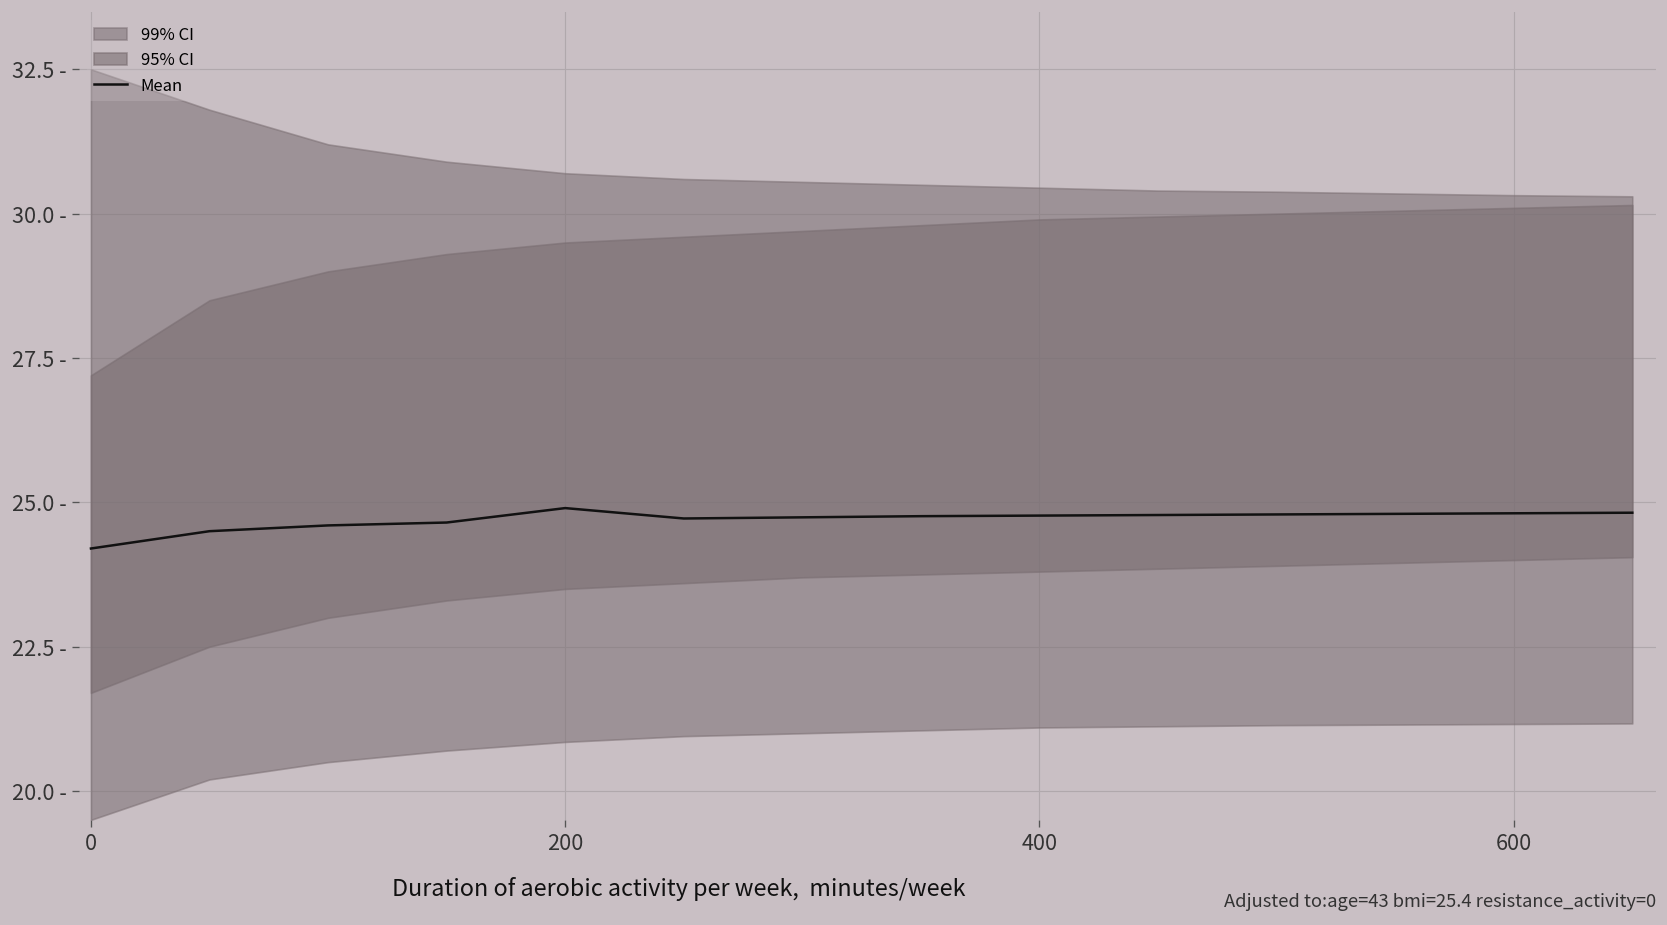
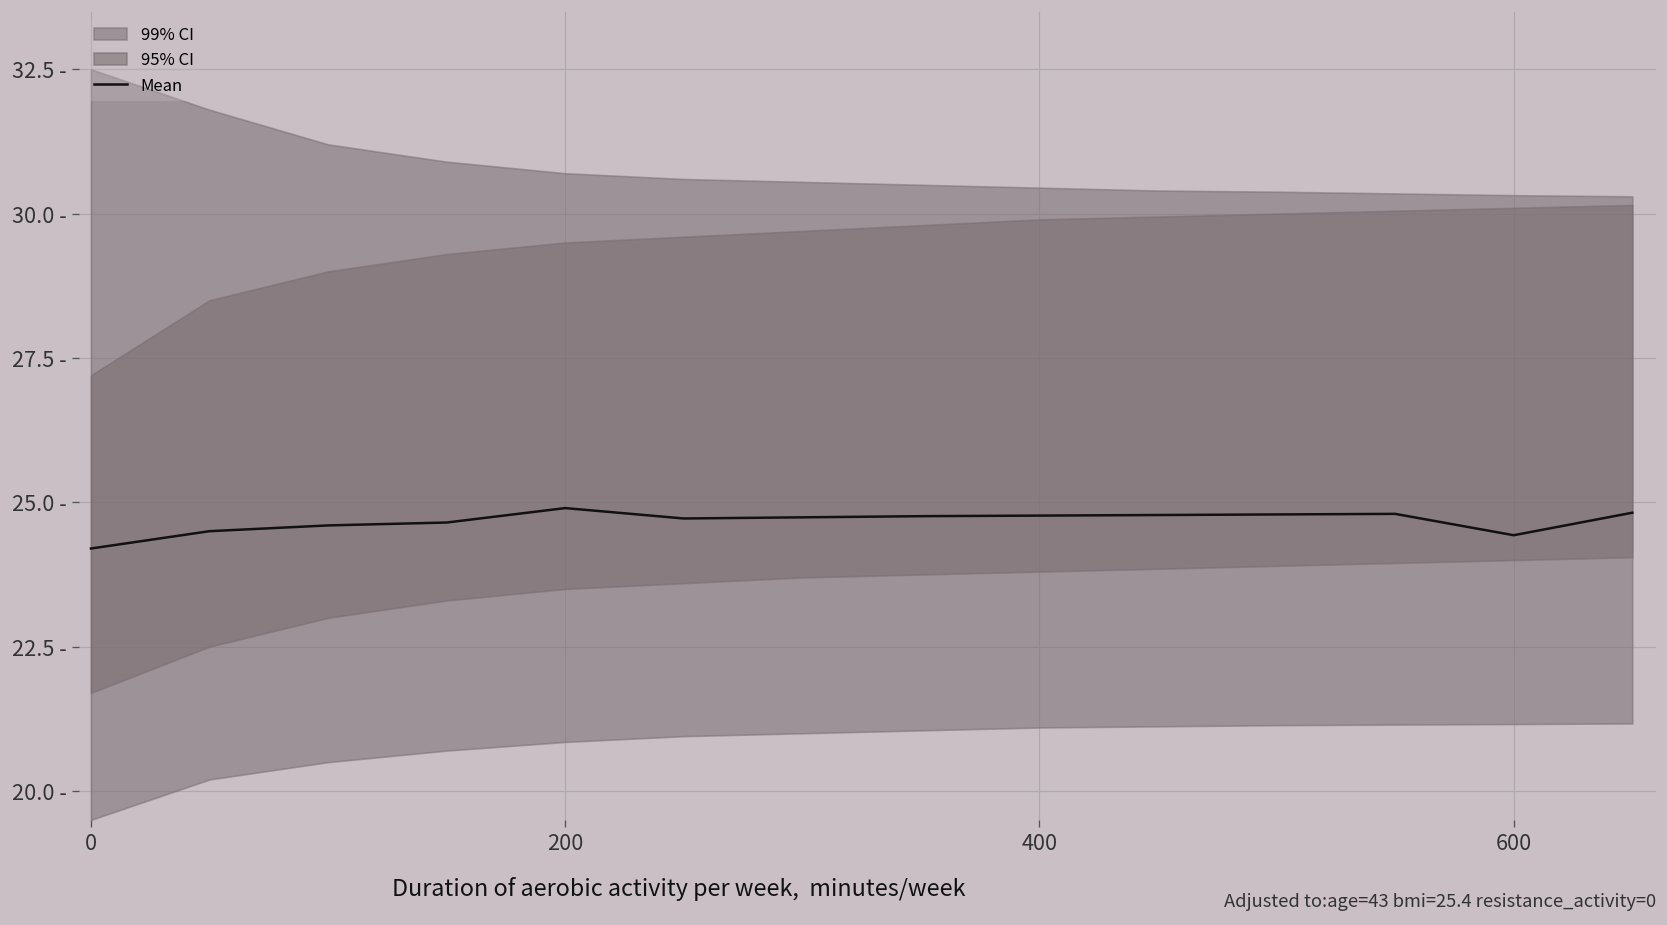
  {
    "Mean": {
      "0": "24.2 -",
      "200": "24.9 -",
      "400": "24.8 -",
-     "600": "24.8 -"
+     "600": "24.4 -"
    }
  }
